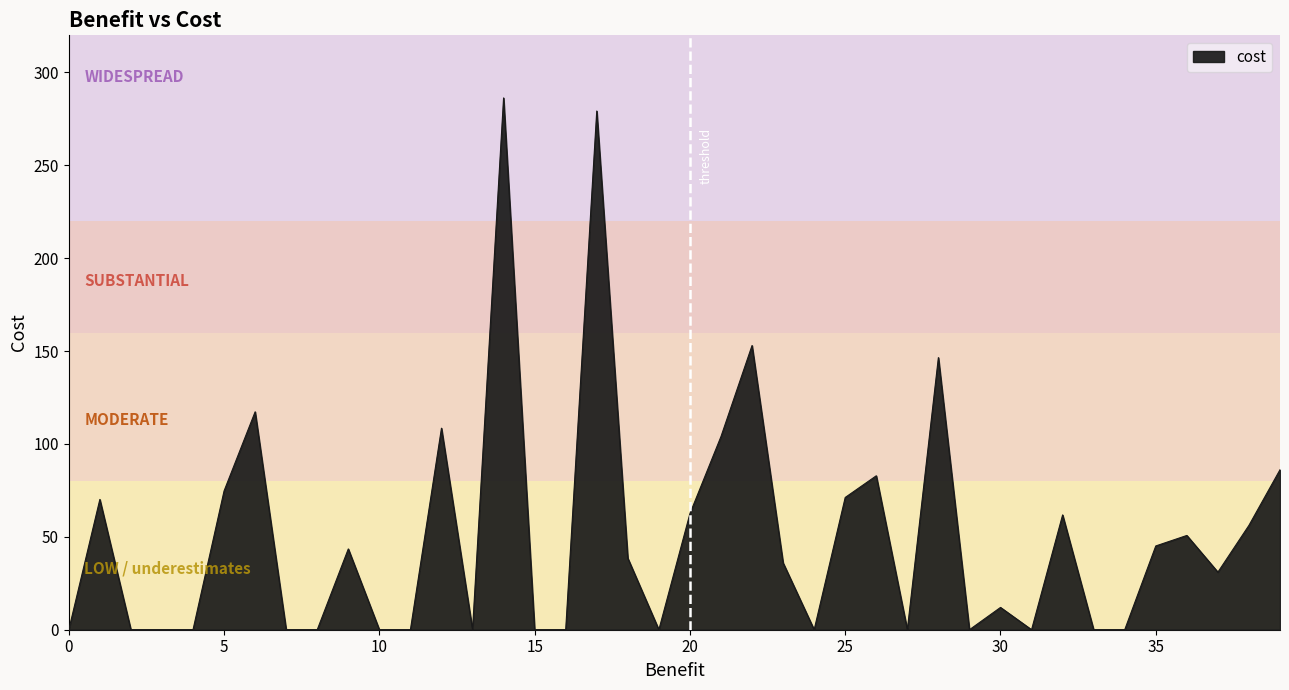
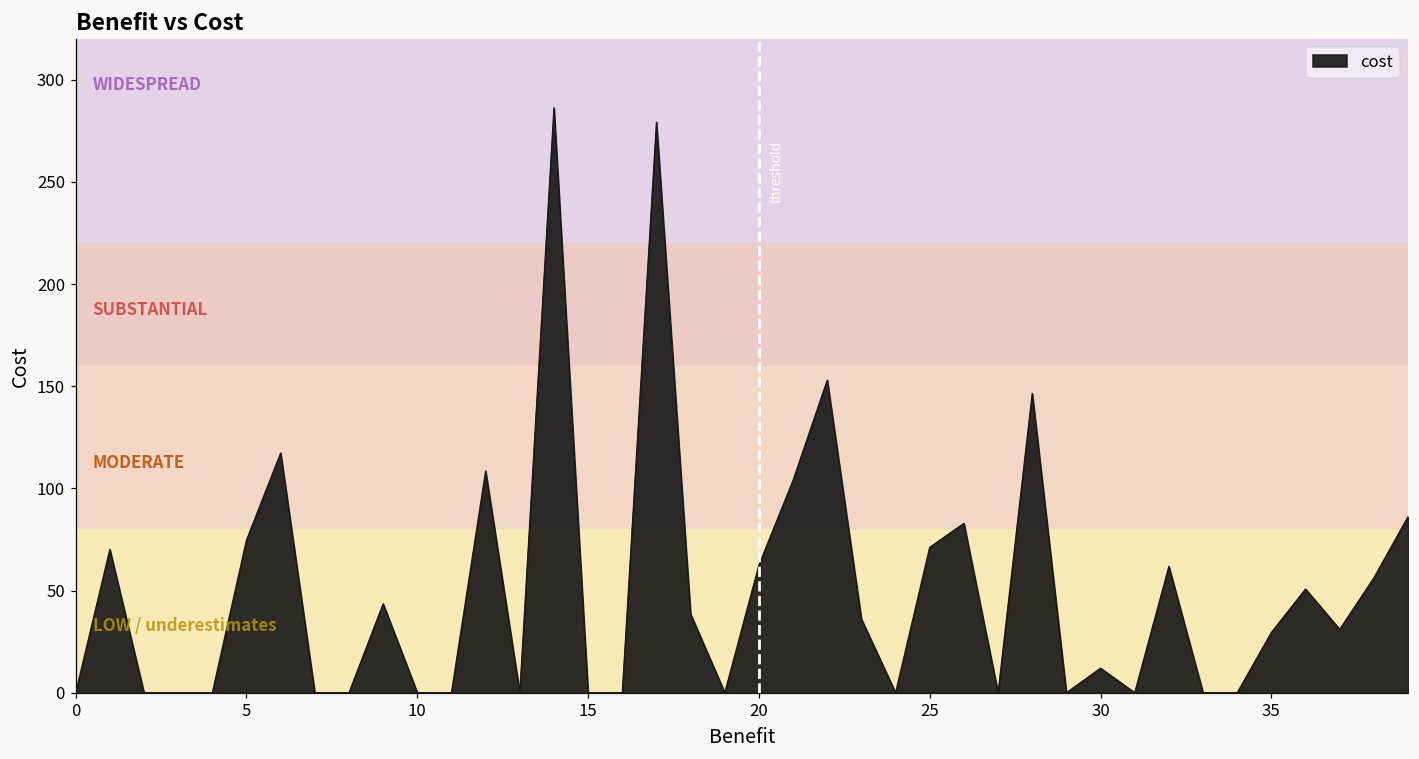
  {
    "0": 0,
    "5": 75,
    "10": 0,
    "15": 0,
    "20": 63,
    "25": 71,
    "30": 12,
-   "35": 45
+   "35": 30
  }
